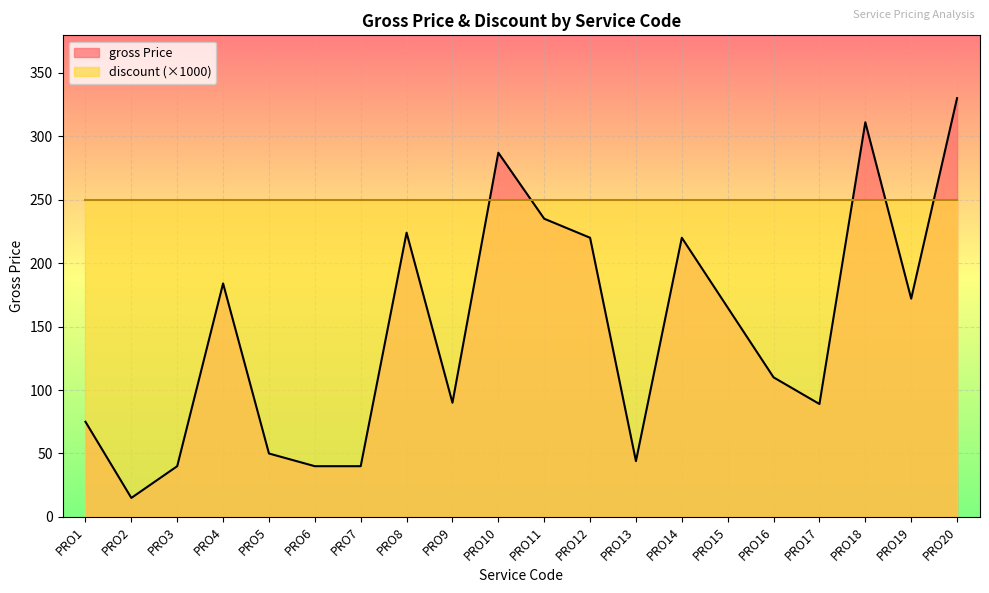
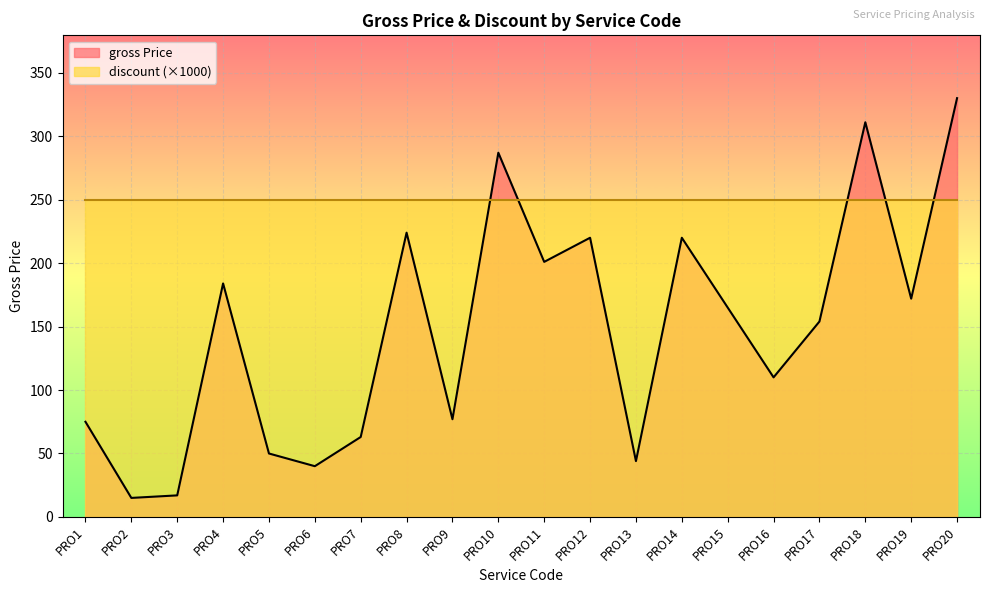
  {
    "gross Price": {
      "PRO1": 75,
      "PRO2": 15,
-     "PRO3": 40,
+     "PRO3": 17,
      "PRO4": 184,
      "PRO5": 50,
      "PRO6": 40,
-     "PRO7": 40,
+     "PRO7": 63,
      "PRO8": 224,
-     "PRO9": 90,
+     "PRO9": 77,
      "PRO10": 287,
-     "PRO11": 235,
+     "PRO11": 201,
      "PRO12": 220,
      "PRO13": 44,
      "PRO14": 220,
      "PRO15": 165,
      "PRO16": 110,
-     "PRO17": 89,
+     "PRO17": 154,
      "PRO18": 311,
      "PRO19": 172,
      "PRO20": 330
    },
    "discount (×1000)": {
      "PRO1": 250,
      "PRO2": 250,
      "PRO3": 250,
      "PRO4": 250,
      "PRO5": 250,
      "PRO6": 250,
      "PRO7": 250,
      "PRO8": 250,
      "PRO9": 250,
      "PRO10": 250,
      "PRO11": 250,
      "PRO12": 250,
      "PRO13": 250,
      "PRO14": 250,
      "PRO15": 250,
      "PRO16": 250,
      "PRO17": 250,
      "PRO18": 250,
      "PRO19": 250,
      "PRO20": 250
    }
  }
